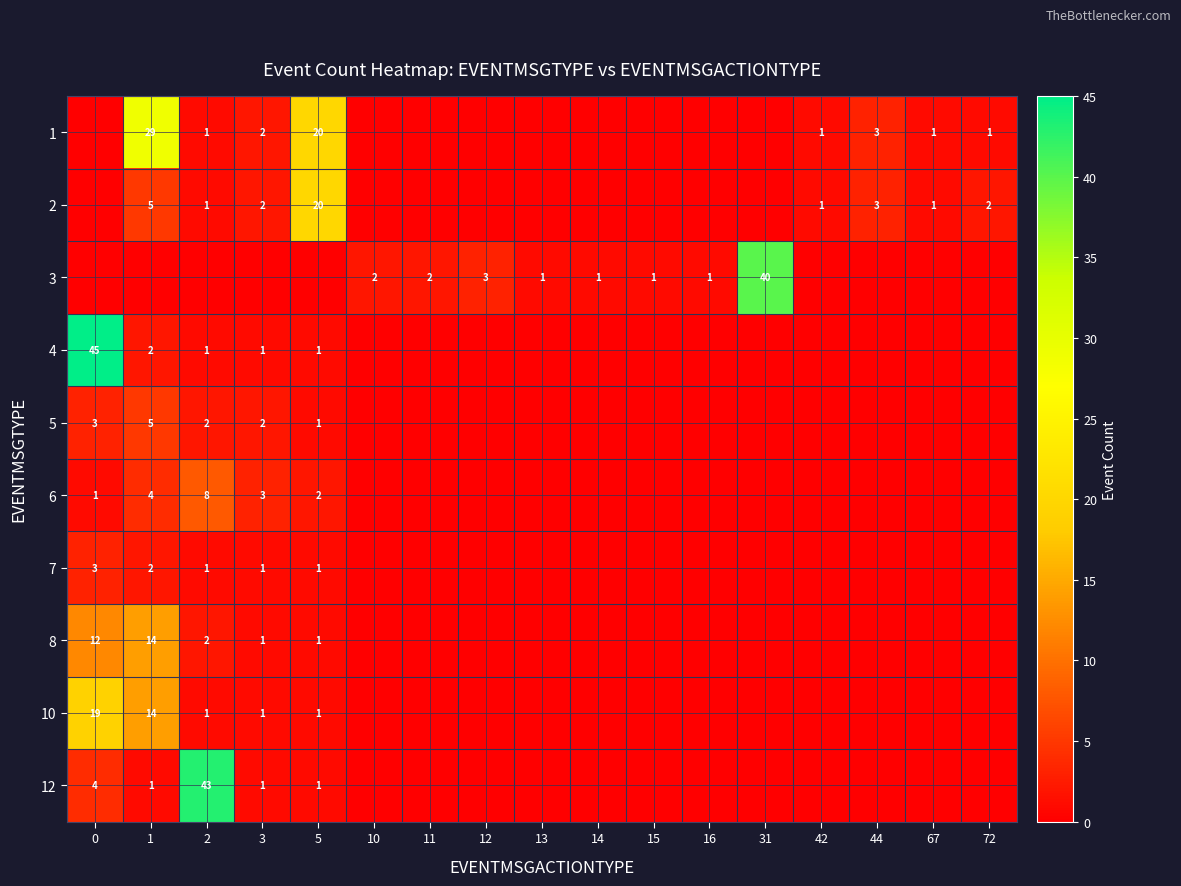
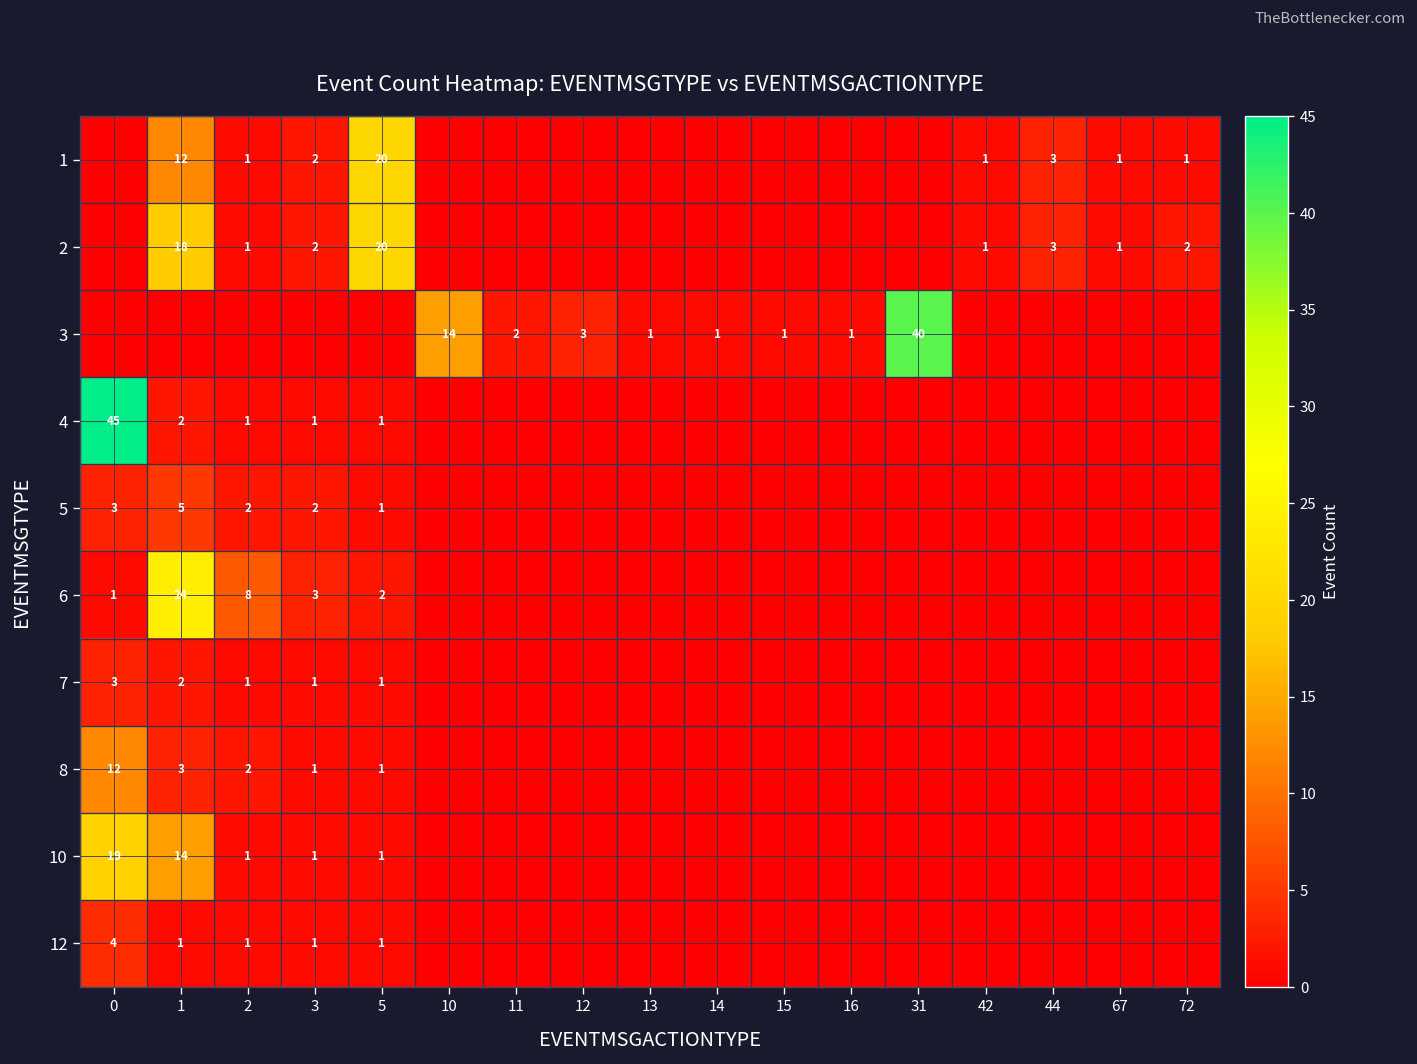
  {
    "1": {
-     "1": 29,
+     "1": 12,
      "2": 1,
      "3": 2,
      "5": 20,
      "42": 1,
      "44": 3,
      "67": 1,
      "72": 1
    },
    "2": {
-     "1": 5,
+     "1": 18,
      "2": 1,
      "3": 2,
      "5": 20,
      "42": 1,
      "44": 3,
      "67": 1,
      "72": 2
    },
    "3": {
-     "10": 2,
+     "10": 14,
      "11": 2,
      "12": 3,
      "13": 1,
      "14": 1,
      "15": 1,
      "16": 1,
      "31": 40
    },
    "4": {
      "0": 45,
      "1": 2,
      "2": 1,
      "3": 1,
      "5": 1
    },
    "5": {
      "0": 3,
      "1": 5,
      "2": 2,
      "3": 2,
      "5": 1
    },
    "6": {
      "0": 1,
-     "1": 4,
+     "1": 24,
      "2": 8,
      "3": 3,
      "5": 2
    },
    "7": {
      "0": 3,
      "1": 2,
      "2": 1,
      "3": 1,
      "5": 1
    },
    "8": {
      "0": 12,
-     "1": 14,
+     "1": 3,
      "2": 2,
      "3": 1,
      "5": 1
    },
    "10": {
      "0": 19,
      "1": 14,
      "2": 1,
      "3": 1,
      "5": 1
    },
    "12": {
      "0": 4,
      "1": 1,
-     "2": 43,
+     "2": 1,
      "3": 1,
      "5": 1
    }
  }
